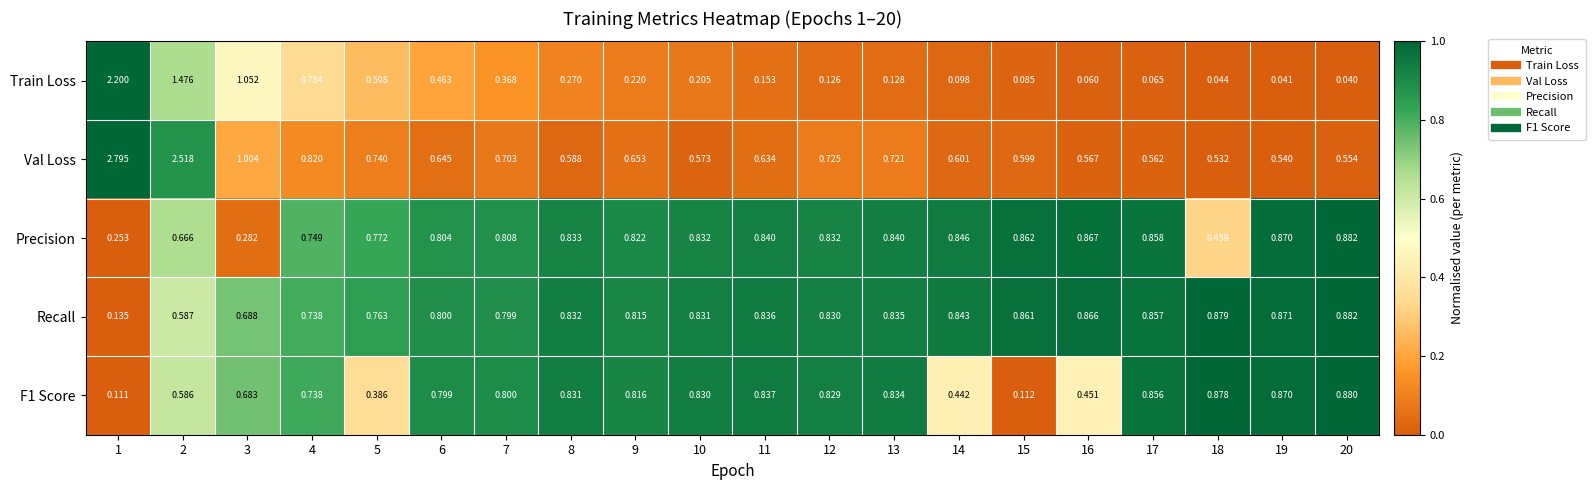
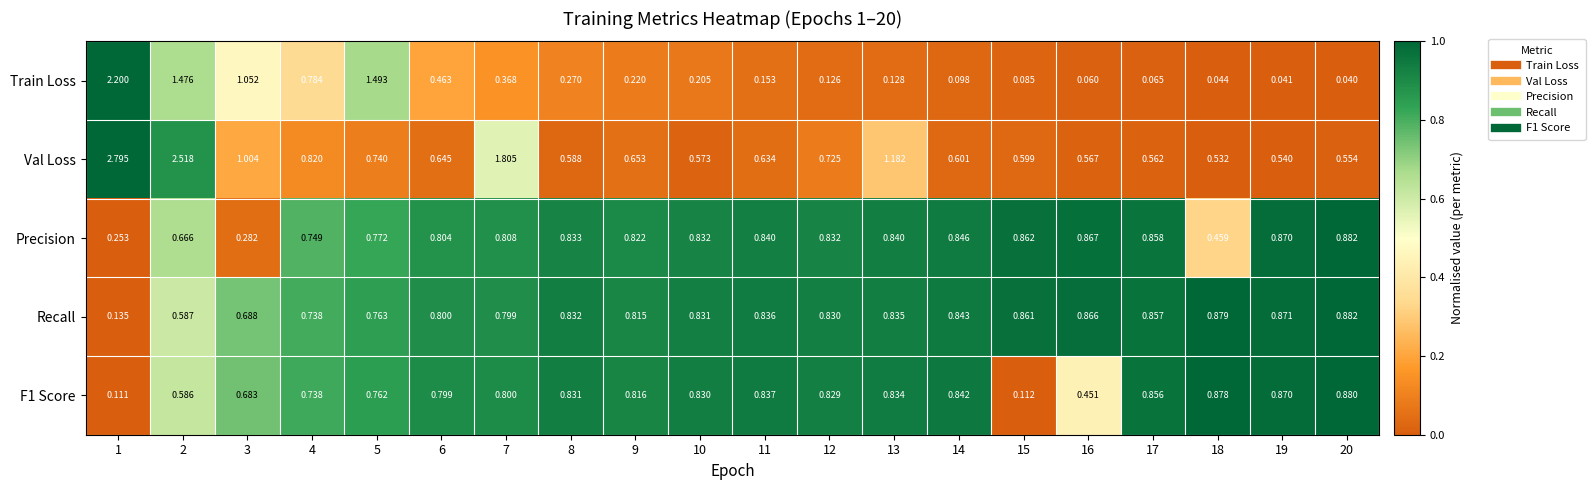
  {
    "Train Loss": {
      "1": 2.200,
      "2": 1.476,
      "3": 1.052,
      "4": 0.784,
-     "5": 0.598,
+     "5": 1.493,
      "6": 0.463,
      "7": 0.368,
      "8": 0.270,
      "9": 0.220,
      "10": 0.205,
      "11": 0.153,
      "12": 0.126,
      "13": 0.128,
      "14": 0.098,
      "15": 0.085,
      "16": 0.060,
      "17": 0.065,
      "18": 0.044,
      "19": 0.041,
      "20": 0.040
    },
    "Val Loss": {
      "1": 2.795,
      "2": 2.518,
      "3": 1.004,
      "4": 0.820,
      "5": 0.740,
      "6": 0.645,
-     "7": 0.703,
+     "7": 1.805,
      "8": 0.588,
      "9": 0.653,
      "10": 0.573,
      "11": 0.634,
      "12": 0.725,
-     "13": 0.721,
+     "13": 1.182,
      "14": 0.601,
      "15": 0.599,
      "16": 0.567,
      "17": 0.562,
      "18": 0.532,
      "19": 0.540,
      "20": 0.554
    },
    "Precision": {
      "1": 0.253,
      "2": 0.666,
      "3": 0.282,
      "4": 0.749,
      "5": 0.772,
      "6": 0.804,
      "7": 0.808,
      "8": 0.833,
      "9": 0.822,
      "10": 0.832,
      "11": 0.840,
      "12": 0.832,
      "13": 0.840,
      "14": 0.846,
      "15": 0.862,
      "16": 0.867,
      "17": 0.858,
      "18": 0.459,
      "19": 0.870,
      "20": 0.882
    },
    "Recall": {
      "1": 0.135,
      "2": 0.587,
      "3": 0.688,
      "4": 0.738,
      "5": 0.763,
      "6": 0.800,
      "7": 0.799,
      "8": 0.832,
      "9": 0.815,
      "10": 0.831,
      "11": 0.836,
      "12": 0.830,
      "13": 0.835,
      "14": 0.843,
      "15": 0.861,
      "16": 0.866,
      "17": 0.857,
      "18": 0.879,
      "19": 0.871,
      "20": 0.882
    },
    "F1 Score": {
      "1": 0.111,
      "2": 0.586,
      "3": 0.683,
      "4": 0.738,
-     "5": 0.386,
+     "5": 0.762,
      "6": 0.799,
      "7": 0.800,
      "8": 0.831,
      "9": 0.816,
      "10": 0.830,
      "11": 0.837,
      "12": 0.829,
      "13": 0.834,
-     "14": 0.442,
+     "14": 0.842,
      "15": 0.112,
      "16": 0.451,
      "17": 0.856,
      "18": 0.878,
      "19": 0.870,
      "20": 0.880
    }
  }
